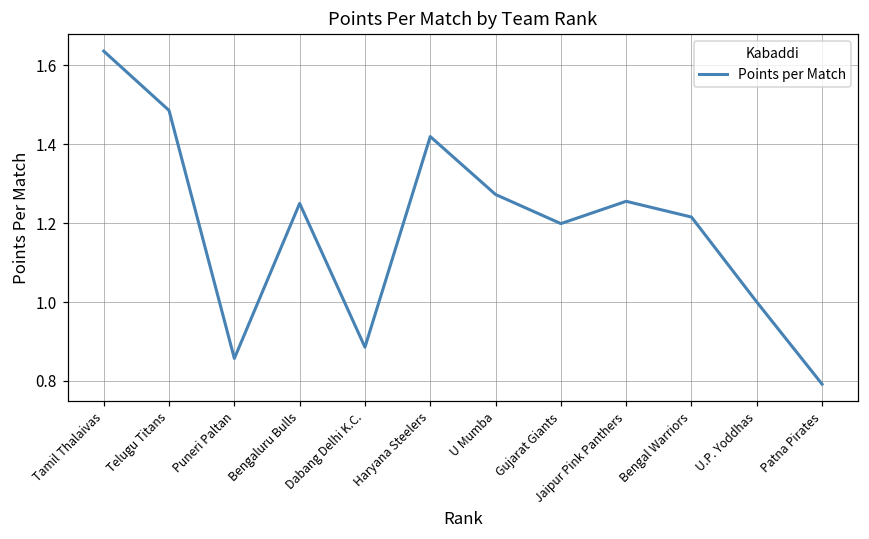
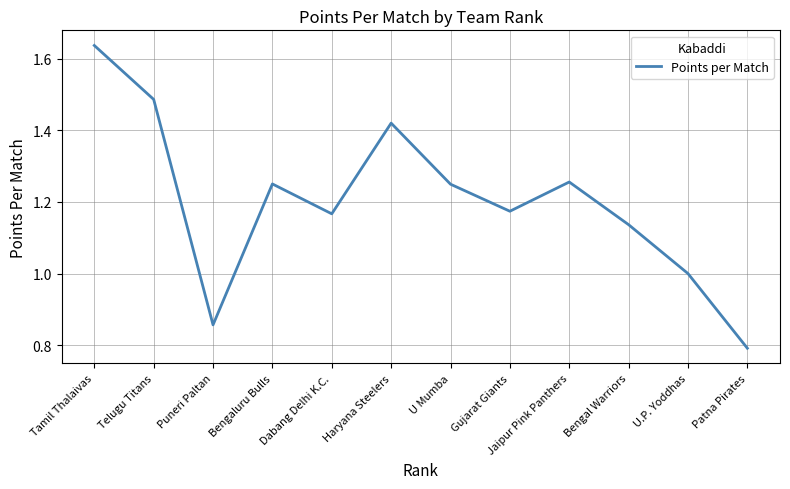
  {
    "Tamil Thalaivas": 1.64,
    "Telugu Titans": 1.49,
    "Puneri Paltan": 0.86,
    "Bengaluru Bulls": 1.25,
-   "Dabang Delhi K.C.": 0.89,
+   "Dabang Delhi K.C.": 1.17,
    "Haryana Steelers": 1.42,
-   "U Mumba": 1.27,
-   "Gujarat Giants": 1.20,
+   "U Mumba": 1.25,
+   "Gujarat Giants": 1.17,
    "Jaipur Pink Panthers": 1.26,
-   "Bengal Warriors": 1.22,
+   "Bengal Warriors": 1.14,
    "U.P. Yoddhas": 1.00,
    "Patna Pirates": 0.79
  }
